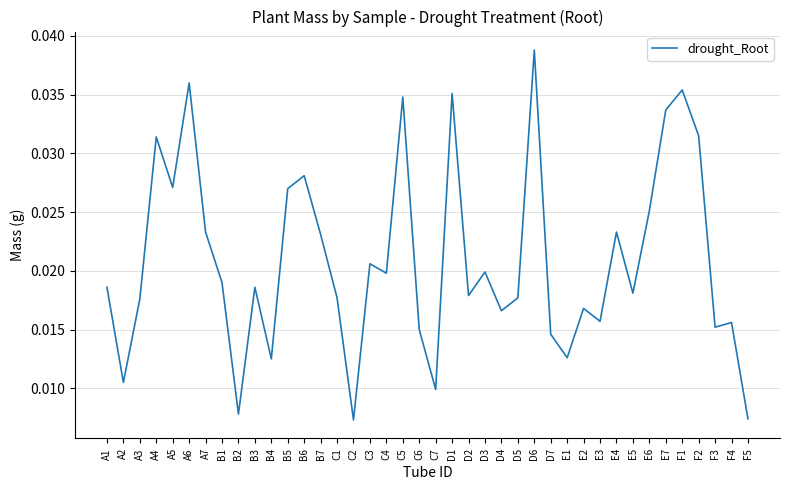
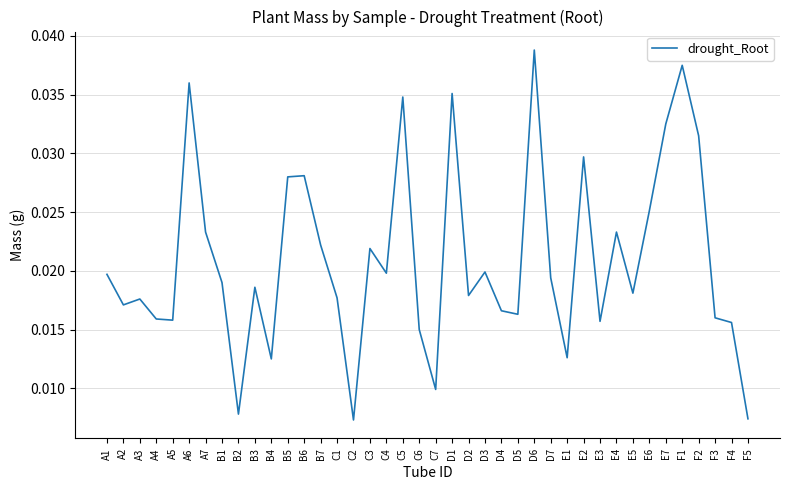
  {
-   "A1": 0.0186,
-   "A2": 0.0105,
+   "A1": 0.0197,
+   "A2": 0.0171,
    "A3": 0.0176,
-   "A4": 0.0314,
-   "A5": 0.0271,
+   "A4": 0.0159,
+   "A5": 0.0158,
    "A6": 0.0360,
    "A7": 0.0233,
    "B1": 0.0190,
    "B2": 0.0078,
    "B3": 0.0186,
    "B4": 0.0125,
-   "B5": 0.027,
+   "B5": 0.028,
    "B6": 0.0281,
-   "B7": 0.0231,
+   "B7": 0.0222,
    "C1": 0.0177,
    "C2": 0.0073,
-   "C3": 0.0206,
+   "C3": 0.0219,
    "C4": 0.0198,
    "C5": 0.0348,
    "C6": 0.0150,
    "C7": 0.0099,
    "D1": 0.0351,
    "D2": 0.0179,
    "D3": 0.0199,
    "D4": 0.0166,
-   "D5": 0.0177,
+   "D5": 0.0163,
    "D6": 0.0388,
-   "D7": 0.0146,
+   "D7": 0.0194,
    "E1": 0.0126,
-   "E2": 0.0168,
+   "E2": 0.0297,
    "E3": 0.0157,
    "E4": 0.0233,
    "E5": 0.0181,
    "E6": 0.0251,
-   "E7": 0.0337,
-   "F1": 0.0354,
+   "E7": 0.0325,
+   "F1": 0.0375,
    "F2": 0.0315,
-   "F3": 0.0152,
+   "F3": 0.0160,
    "F4": 0.0156,
    "F5": 0.0074
  }
